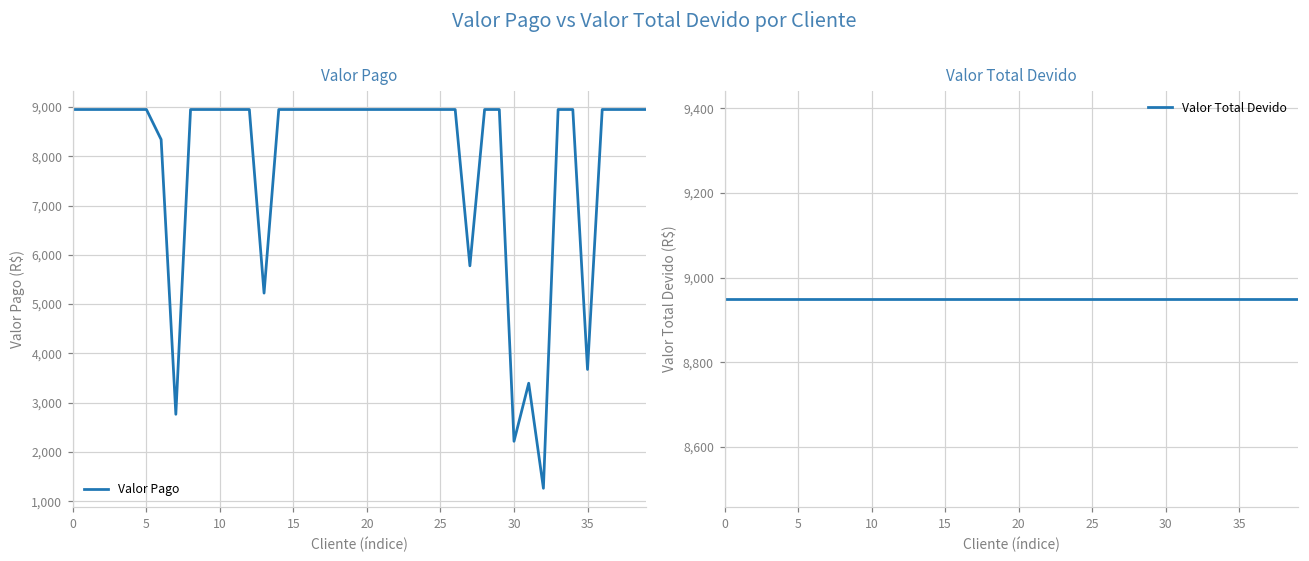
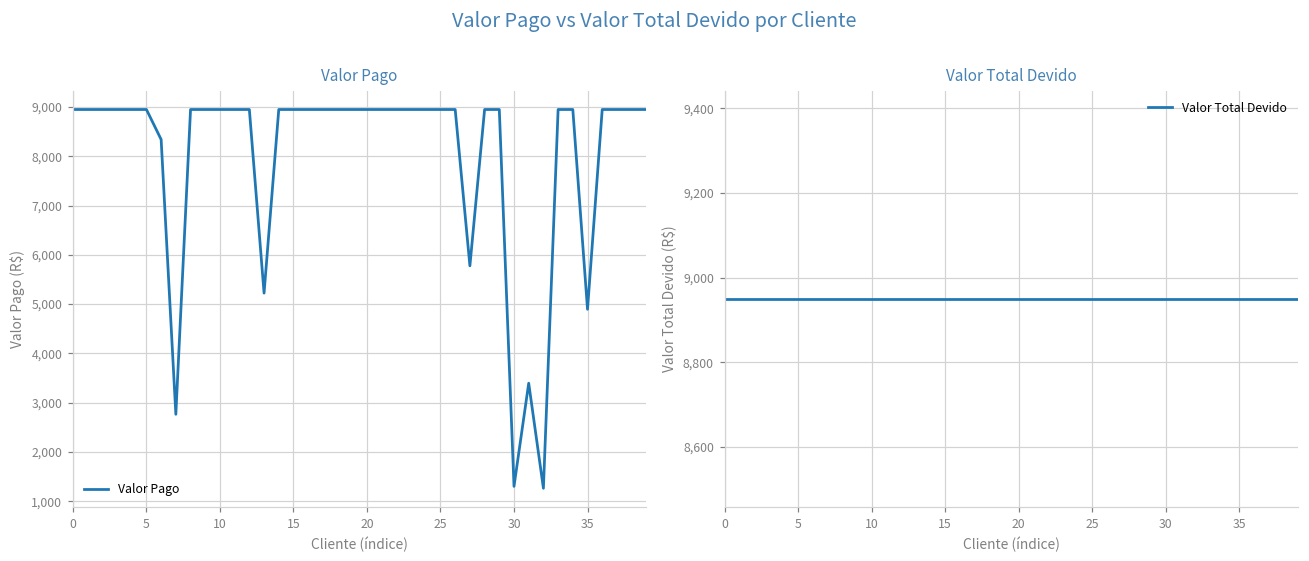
  {
    "Valor Pago": {
      "0": "9,000",
      "5": "9,000",
      "10": "9,000",
      "15": "9,000",
      "20": "9,000",
      "25": "9,000",
-     "30": "2,200",
-     "35": "3,700"
+     "30": "1,300",
+     "35": "4,900"
    },
    "Valor Total Devido": {
      "0": "8,950",
      "5": "8,950",
      "10": "8,950",
      "15": "8,950",
      "20": "8,950",
      "25": "8,950",
      "30": "8,950",
      "35": "8,950"
    }
  }
